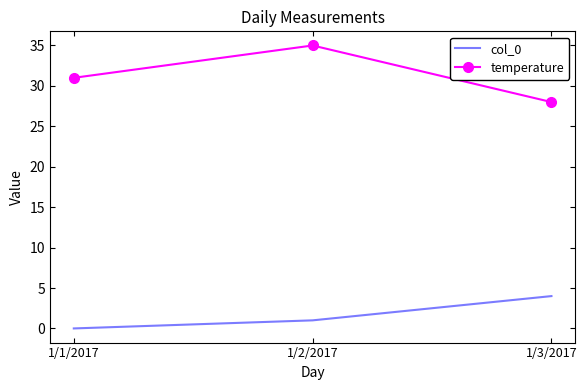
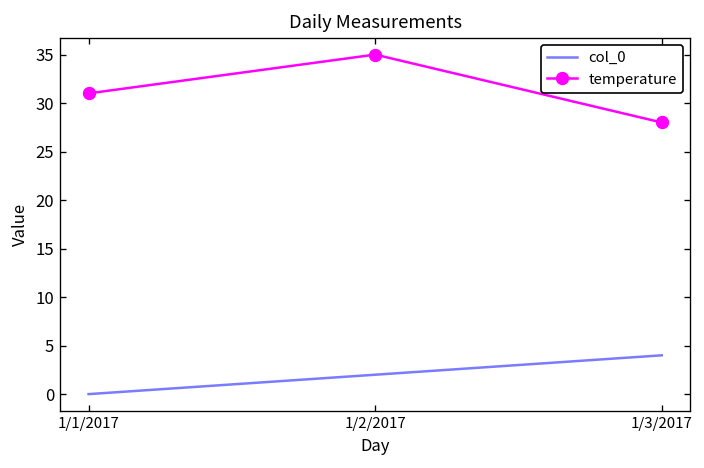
  {
    "col_0": {
      "1/1/2017": 0,
-     "1/2/2017": 1,
+     "1/2/2017": 2,
      "1/3/2017": 4
    },
    "temperature": {
      "1/1/2017": 31,
      "1/2/2017": 35,
      "1/3/2017": 28
    }
  }
